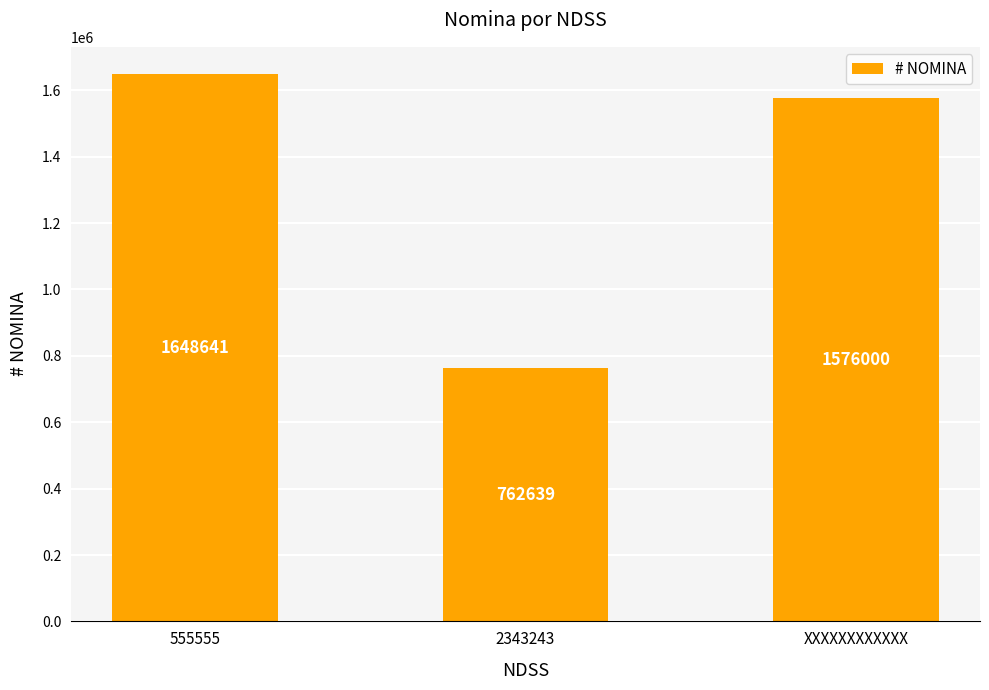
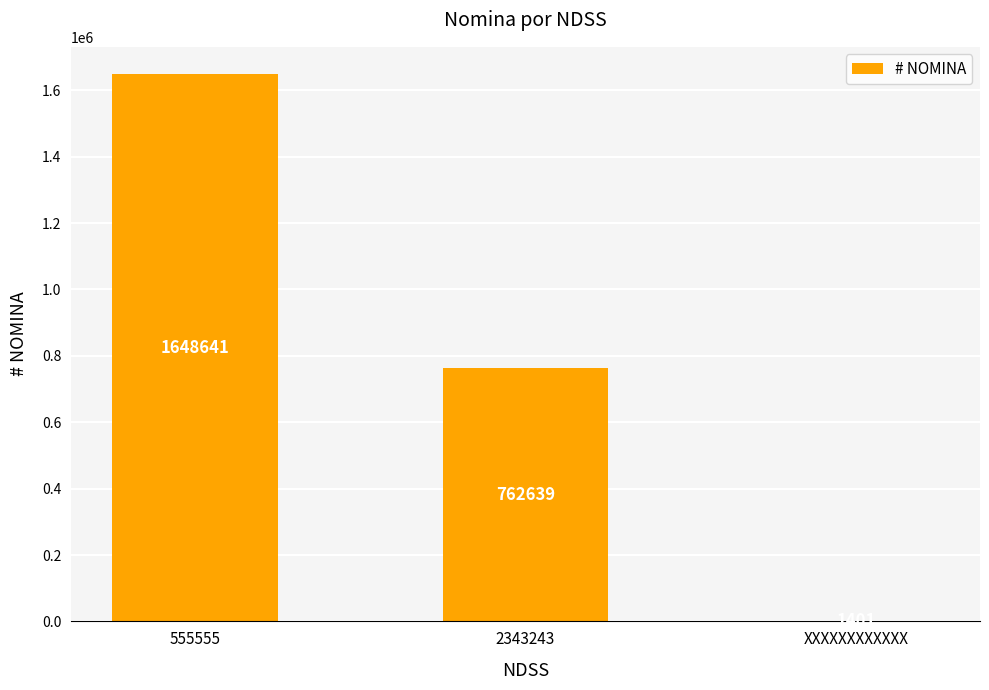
  {
-   "XXXXXXXXXXXX": 1580000
+   "XXXXXXXXXXXX": 0
  }
